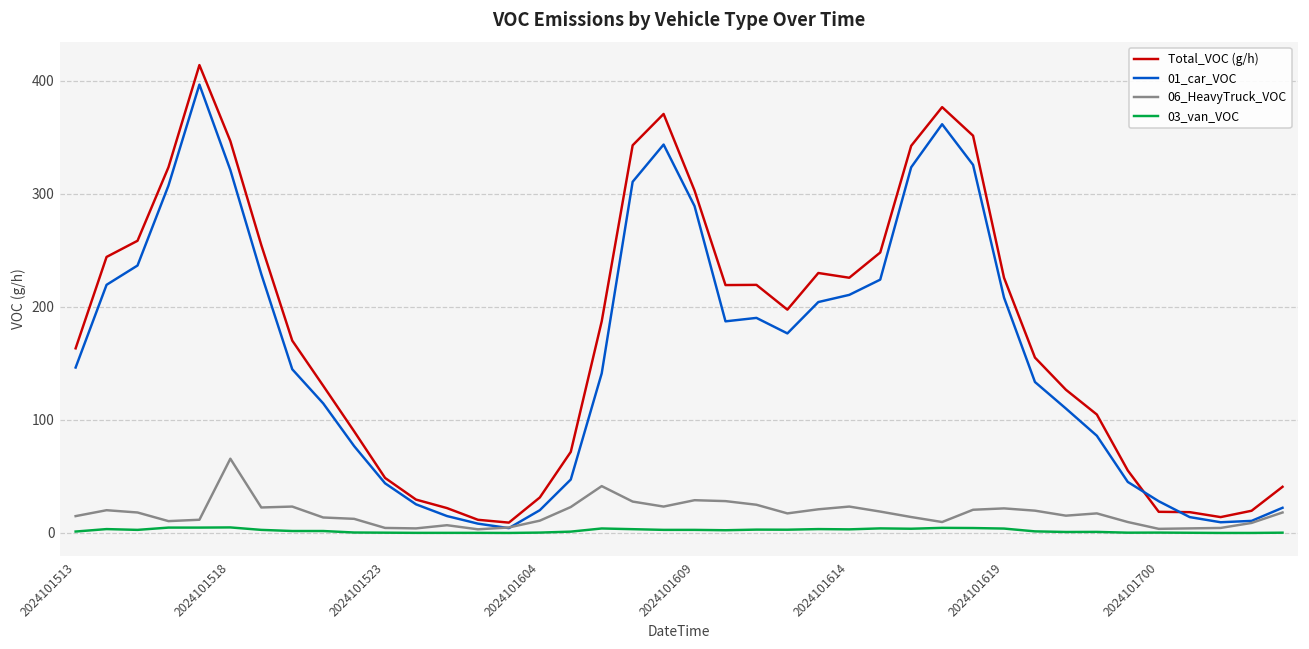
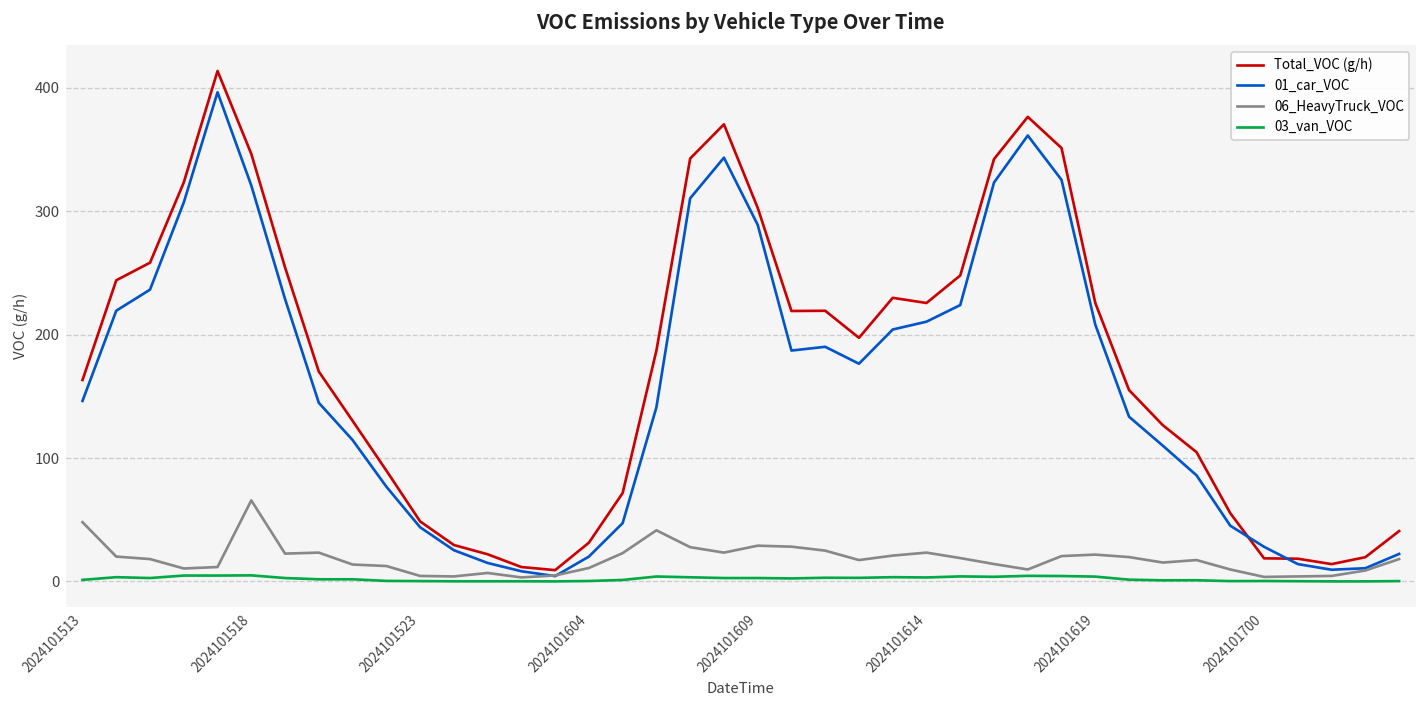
  {
    "Total_VOC (g/h)": {
      "2024101513": 163,
      "2024101518": 346,
      "2024101523": 49,
      "2024101604": 31,
      "2024101609": 303,
      "2024101614": 226,
      "2024101619": 226,
      "2024101700": 19
    },
    "01_car_VOC": {
      "2024101513": 146,
      "2024101518": 321,
      "2024101523": 44,
      "2024101604": 20,
      "2024101609": 289,
      "2024101614": 211,
      "2024101619": 208,
      "2024101700": 28
    },
    "06_HeavyTruck_VOC": {
-     "2024101513": 15,
+     "2024101513": 48,
      "2024101518": 66,
      "2024101523": 4,
      "2024101604": 11,
      "2024101609": 29,
      "2024101614": 23,
      "2024101619": 22,
      "2024101700": 4
    },
    "03_van_VOC": {
      "2024101513": 1,
      "2024101518": 5,
      "2024101523": 0,
      "2024101604": 0,
      "2024101609": 3,
      "2024101614": 3,
      "2024101619": 4,
      "2024101700": 0
    }
  }
